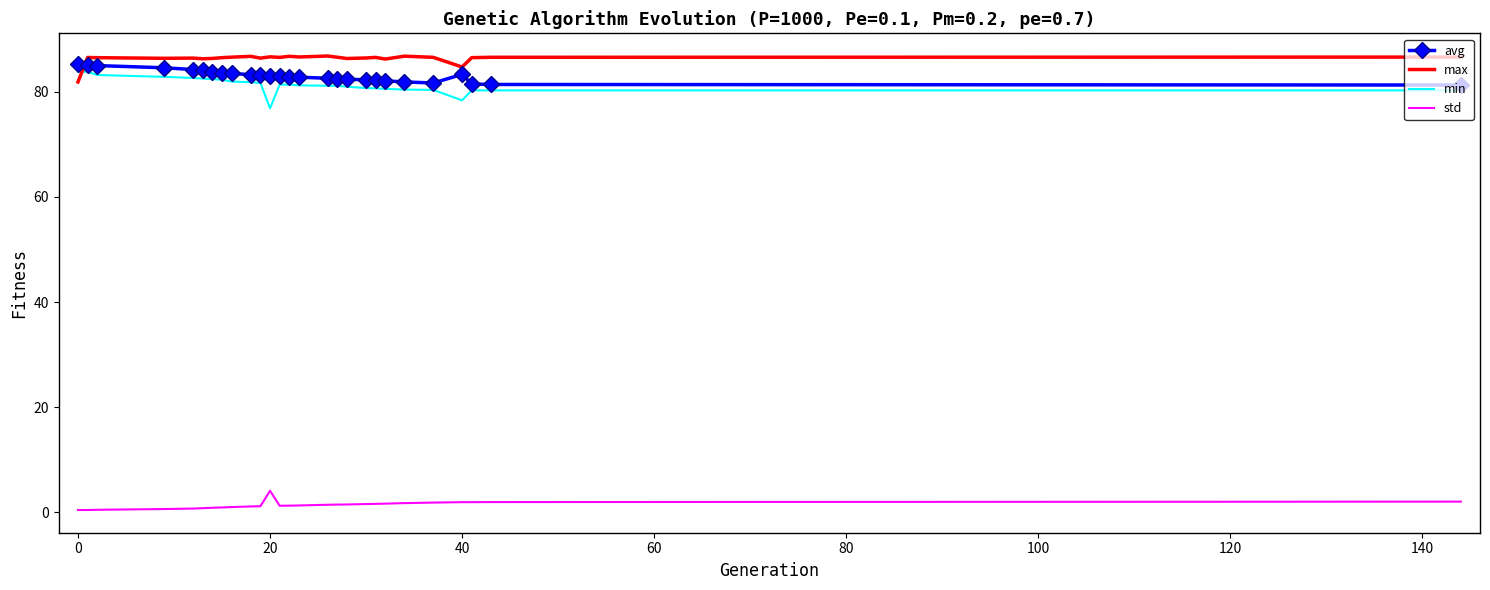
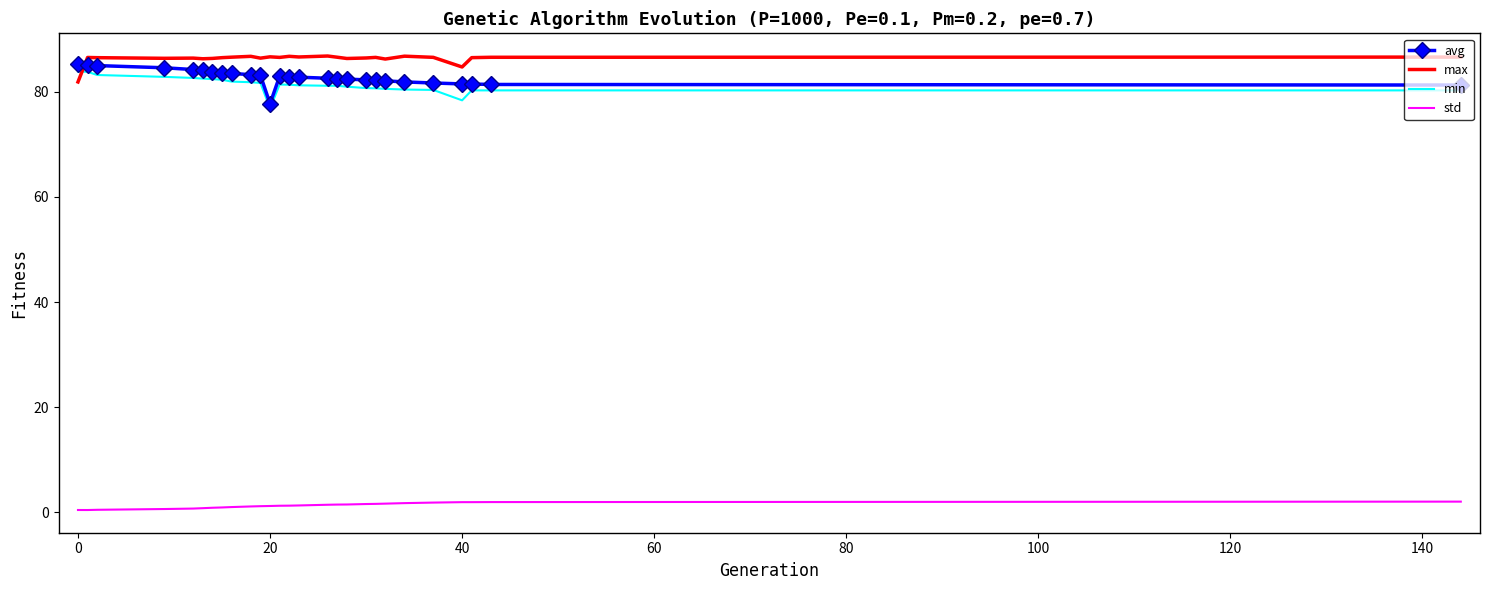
  {
    "avg": {
      "0": 85,
-     "20": 83,
-     "40": 83
+     "20": 78,
+     "40": 81
    },
    "max": {
      "0": 82,
      "20": 87,
      "40": 85
    },
    "min": {
      "0": 84,
      "20": 77,
      "40": 78
    },
    "std": {
      "0": 0,
-     "20": 4,
+     "20": 1,
      "40": 2
    }
  }
